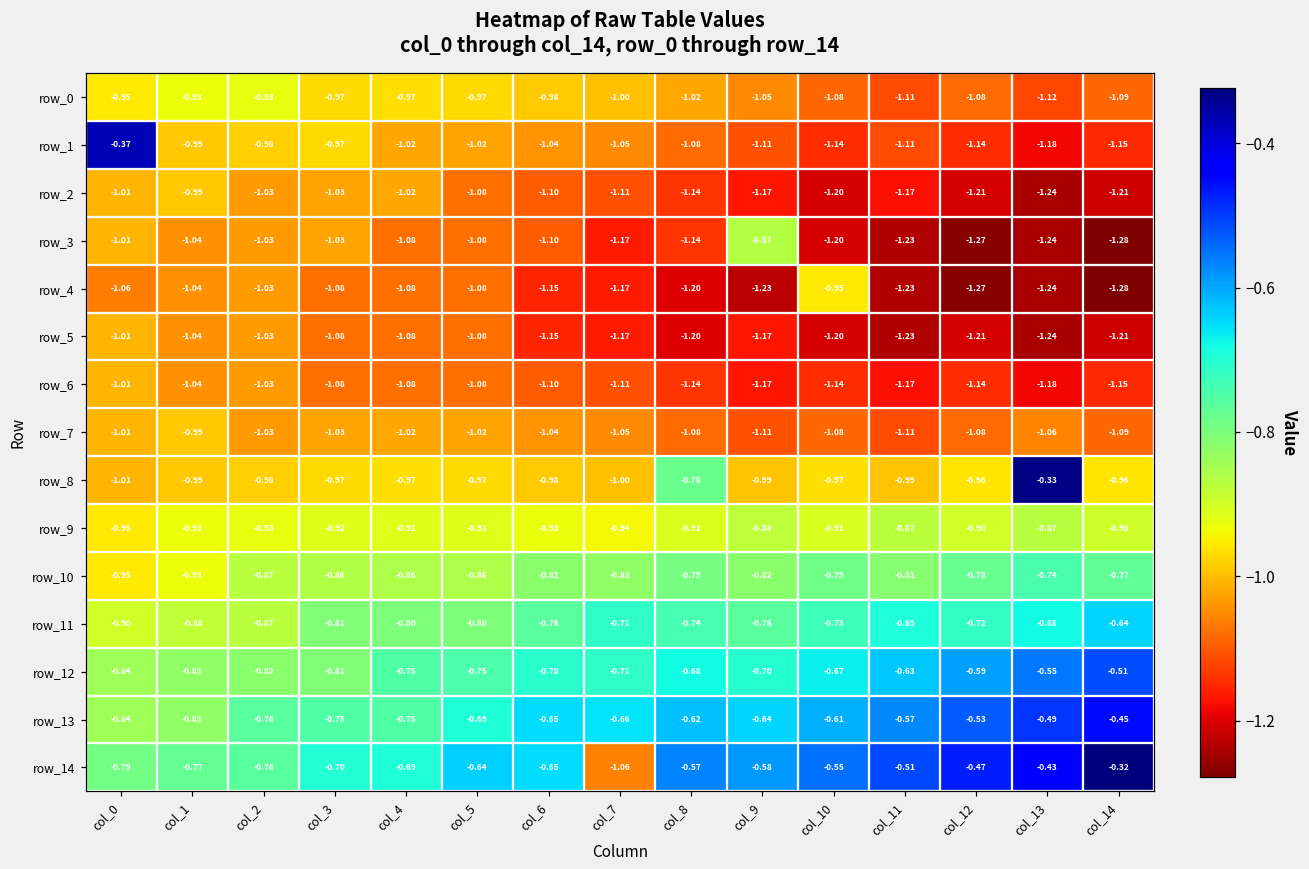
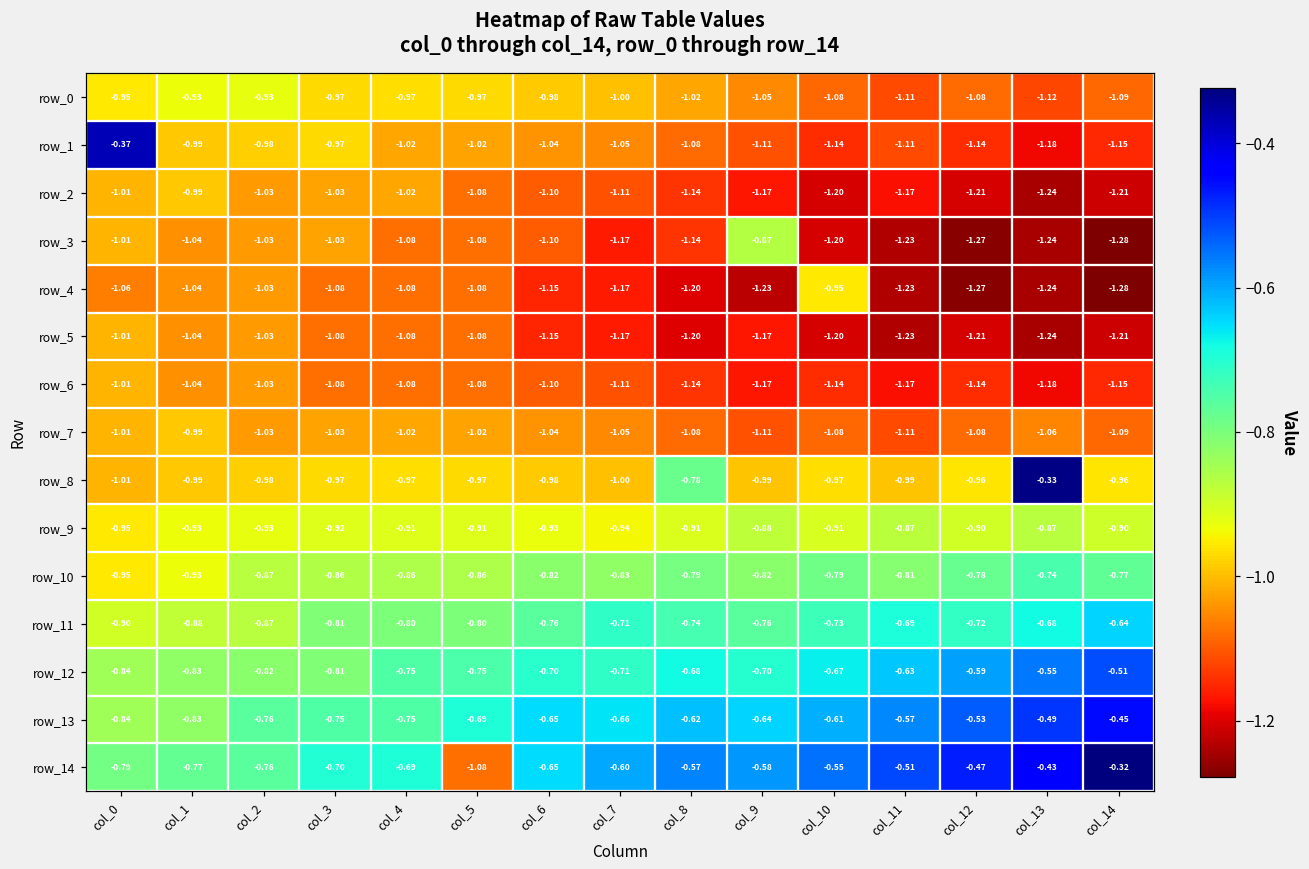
  {
    "row_14": {
      "col_0": -0.79,
      "col_1": -0.77,
      "col_2": -0.76,
      "col_3": -0.70,
      "col_4": -0.69,
-     "col_5": -0.64,
+     "col_5": -1.08,
      "col_6": -0.65,
-     "col_7": -1.06,
+     "col_7": -0.60,
      "col_8": -0.57,
      "col_9": -0.58,
      "col_10": -0.55,
      "col_11": -0.51,
      "col_12": -0.47,
      "col_13": -0.43,
      "col_14": -0.32
    }
  }
